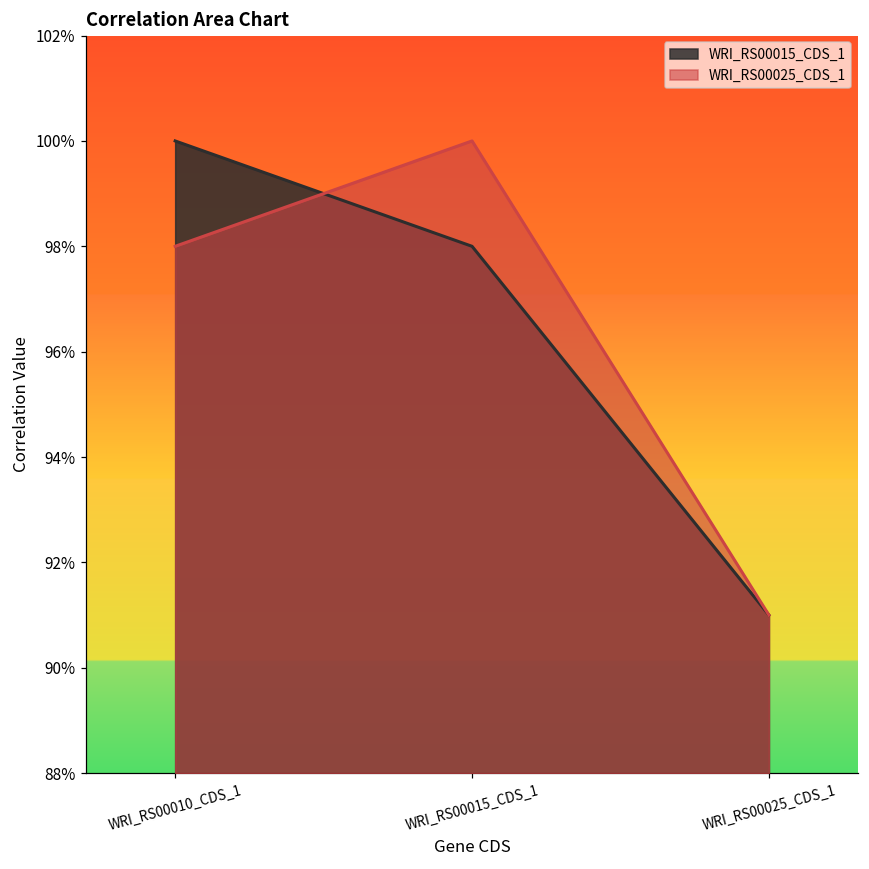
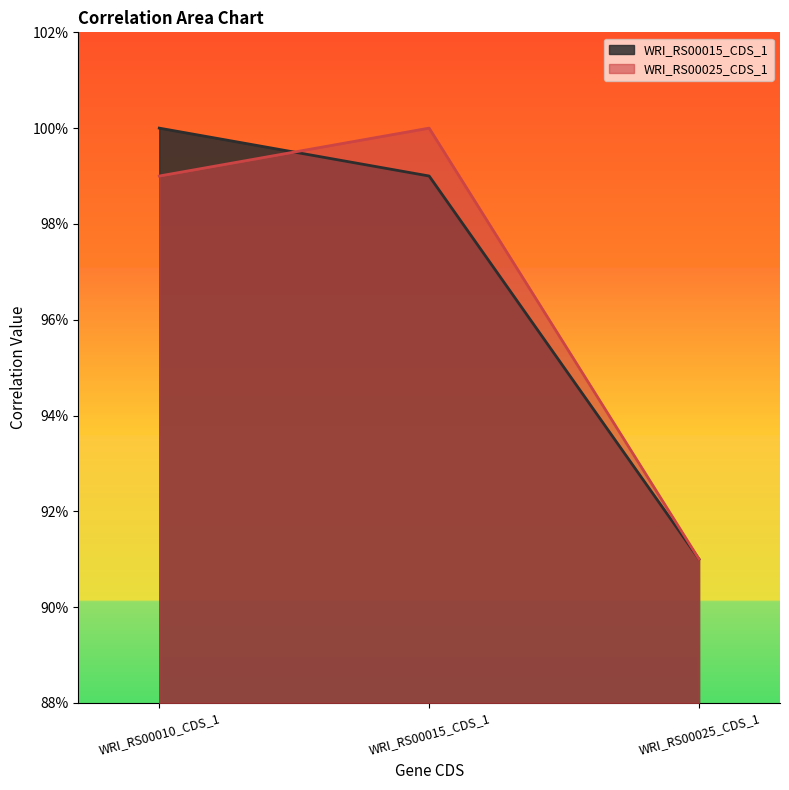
  {
    "WRI_RS00015_CDS_1": {
      "WRI_RS00010_CDS_1": "100.0%",
-     "WRI_RS00015_CDS_1": "98.0%"
+     "WRI_RS00015_CDS_1": "99.0%"
    },
    "WRI_RS00025_CDS_1": {
-     "WRI_RS00010_CDS_1": "98.0%",
+     "WRI_RS00010_CDS_1": "99.0%",
      "WRI_RS00015_CDS_1": "100.0%"
    }
  }
